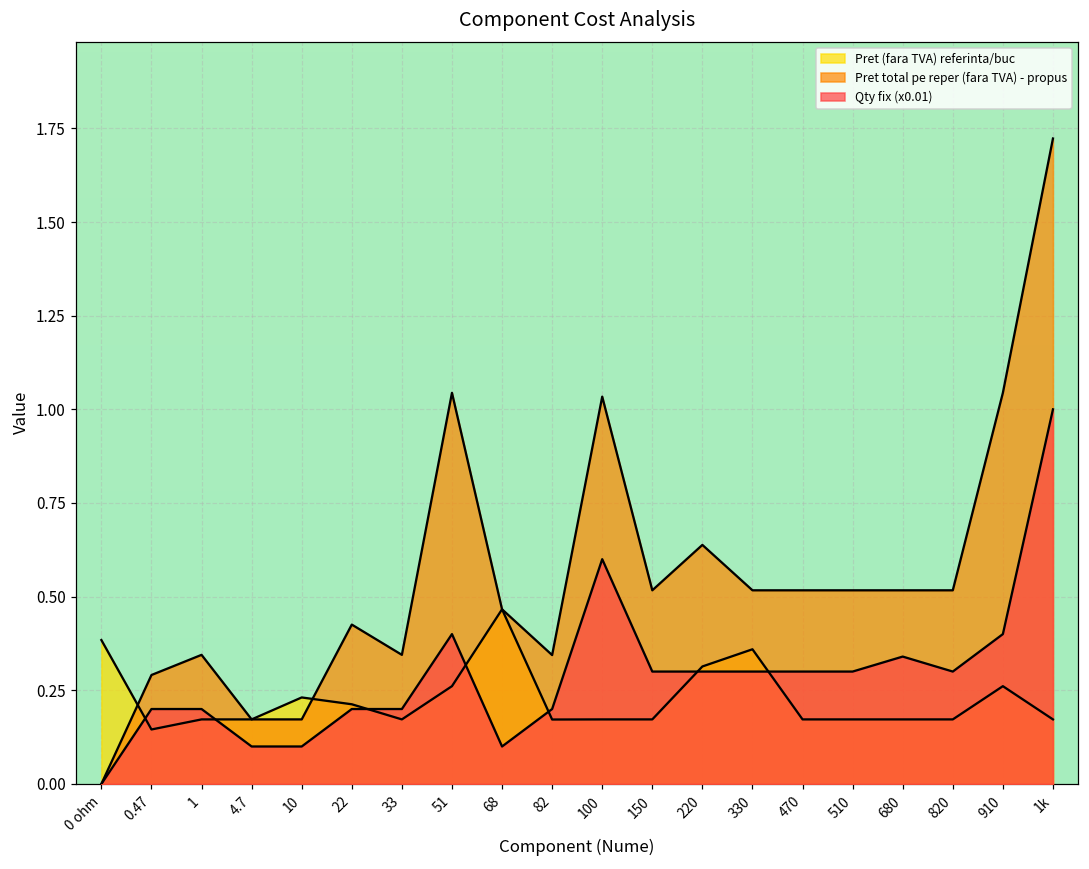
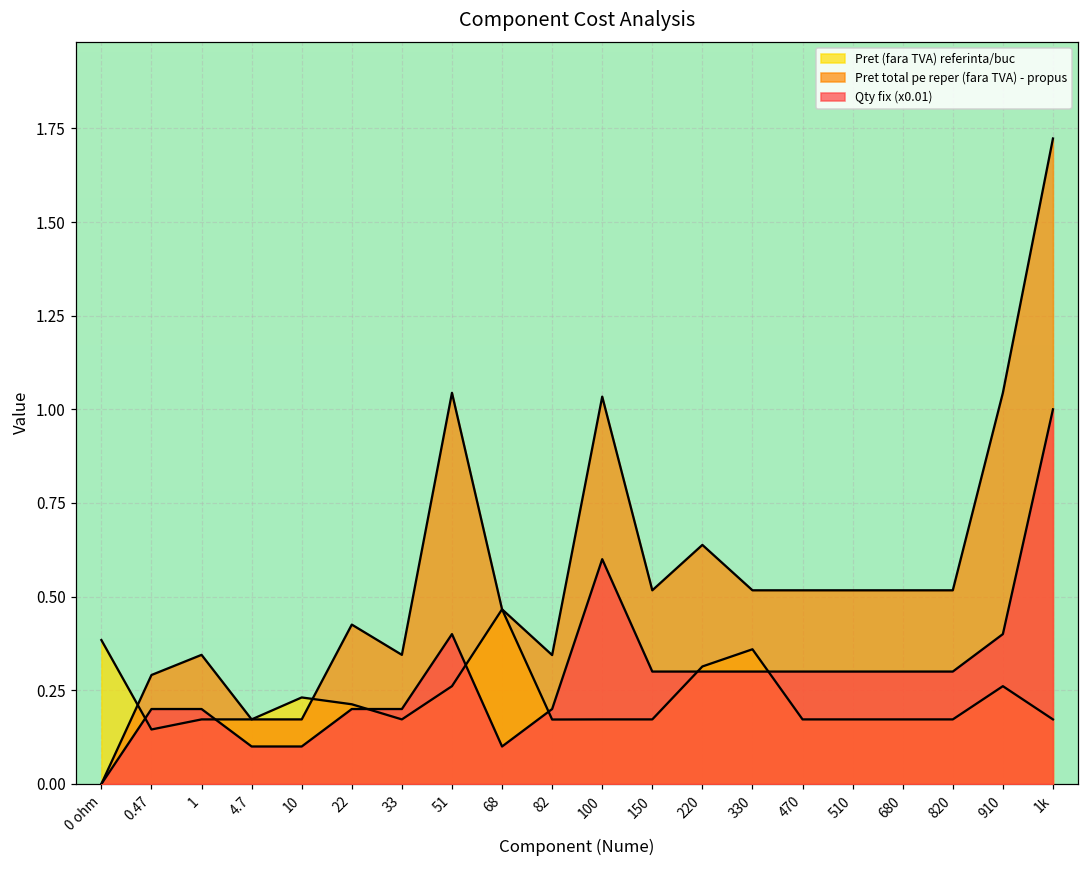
  {
    "Pret (fara TVA) referinta/buc": {
      "0 ohm": 0.38,
      "0.47": 0.15,
      "1": 0.17,
      "10": 0.23,
      "22": 0.21,
      "33": 0.17,
      "51": 0.26,
      "82": 0.17,
      "100": 0.17,
      "150": 0.17,
      "220": 0.31,
      "330": 0.36,
      "470": 0.17,
      "510": 0.17,
      "680": 0.17,
      "820": 0.17,
      "910": 0.26,
      "1k": 0.17
    },
    "Pret total pe reper (fara TVA) - propus": {
      "0.47": 0.29,
      "1": 0.34,
      "10": 0.17,
      "22": 0.43,
      "33": 0.34,
      "51": 1.04,
      "82": 0.34,
      "100": 1.03,
      "150": 0.52,
      "220": 0.64,
      "330": 0.52,
      "470": 0.52,
      "510": 0.52,
      "680": 0.52,
      "820": 0.52,
      "910": 1.04,
      "1k": 1.72
    },
    "Qty fix (x0.01)": {
      "0.47": 0.20,
      "1": 0.20,
      "4.7": 0.10,
      "10": 0.10,
      "22": 0.20,
      "33": 0.20,
      "51": 0.40,
      "68": 0.10,
      "82": 0.20,
      "100": 0.60,
      "150": 0.30,
      "220": 0.30,
      "330": 0.30,
      "470": 0.30,
      "510": 0.30,
-     "680": 0.34,
+     "680": 0.30,
      "820": 0.30,
      "910": 0.40,
      "1k": 1.00
    }
  }
